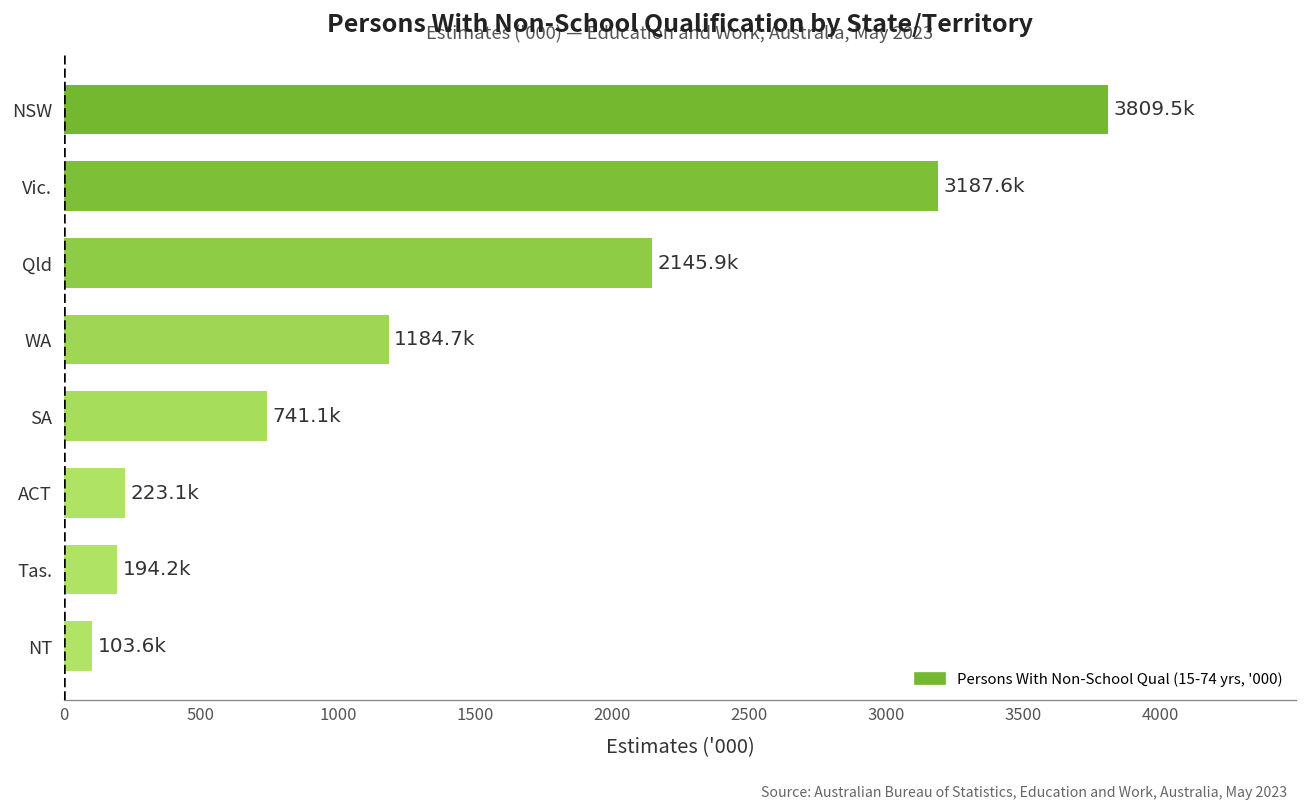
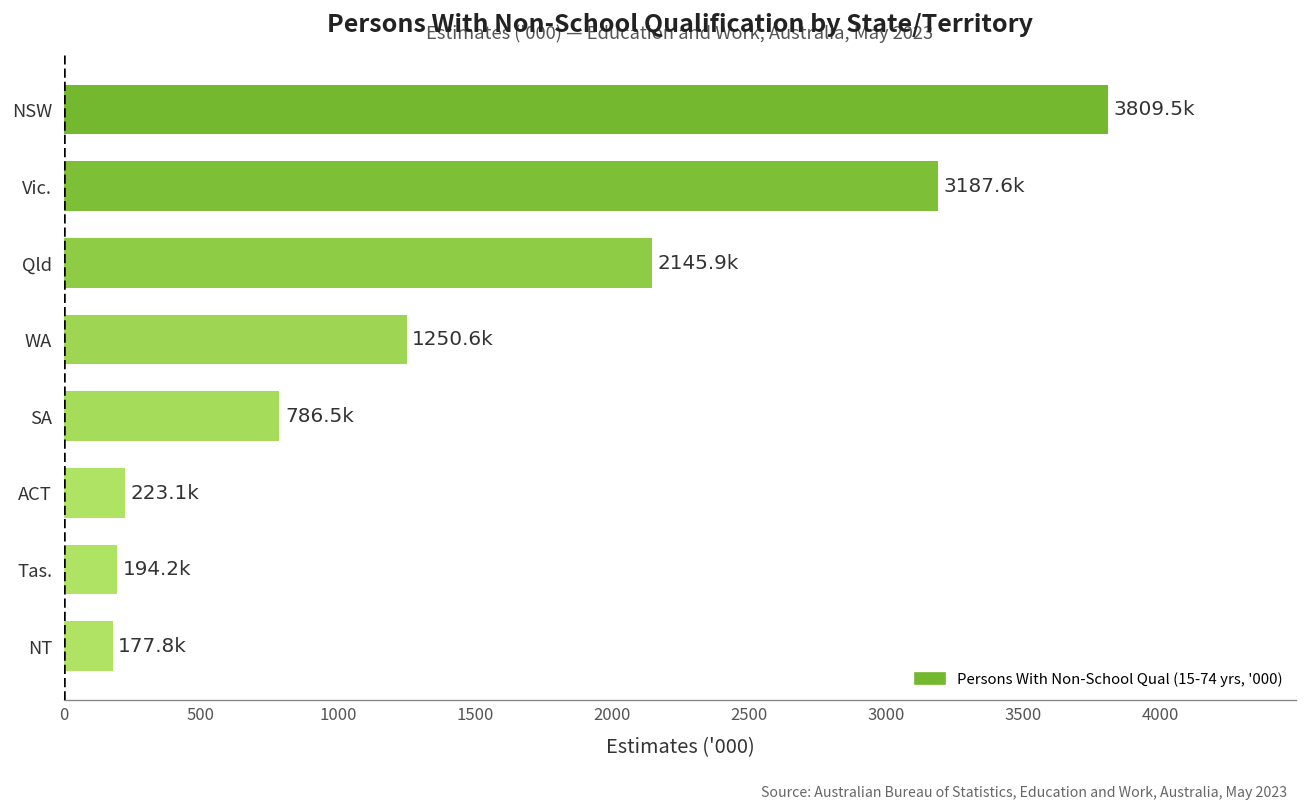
  {
    "NSW": "3809.5k",
    "Vic.": "3187.6k",
    "Qld": "2145.9k",
-   "WA": "1184.7k",
-   "SA": "741.1k",
+   "WA": "1250.6k",
+   "SA": "786.5k",
    "ACT": "223.1k",
    "Tas.": "194.2k",
-   "NT": "103.6k"
+   "NT": "177.8k"
  }
